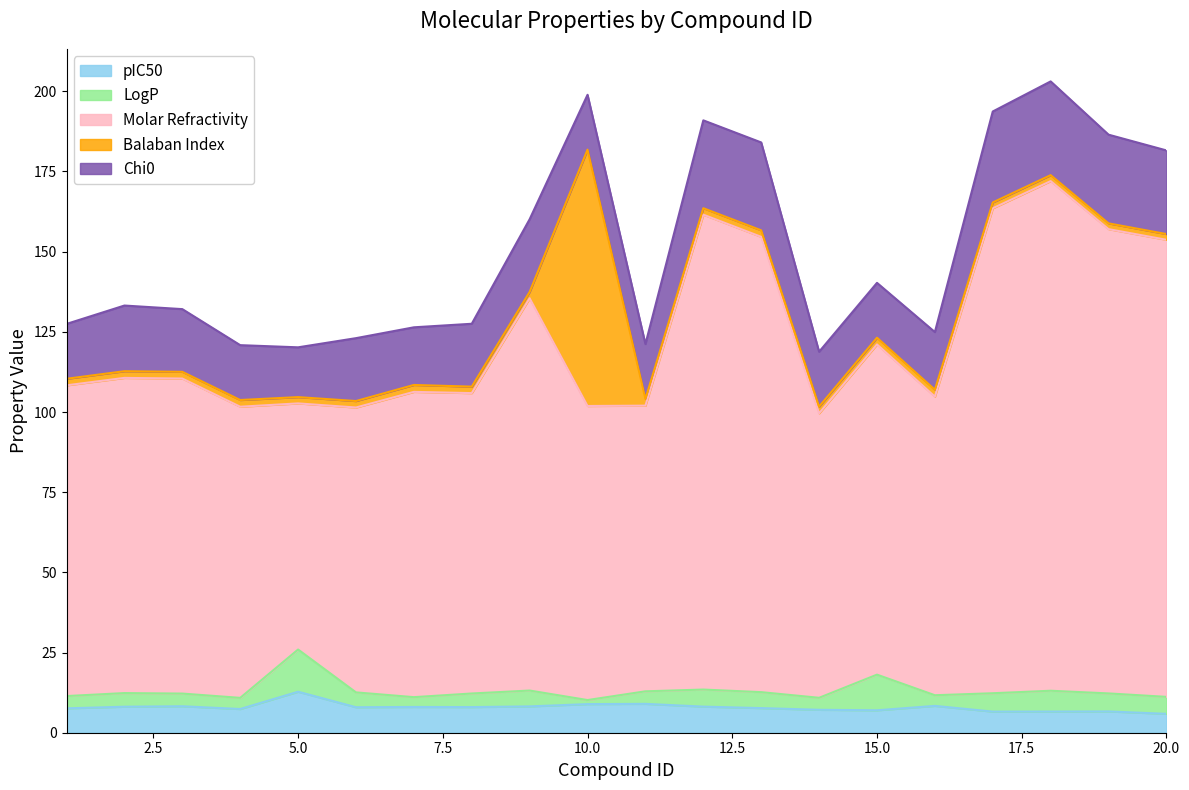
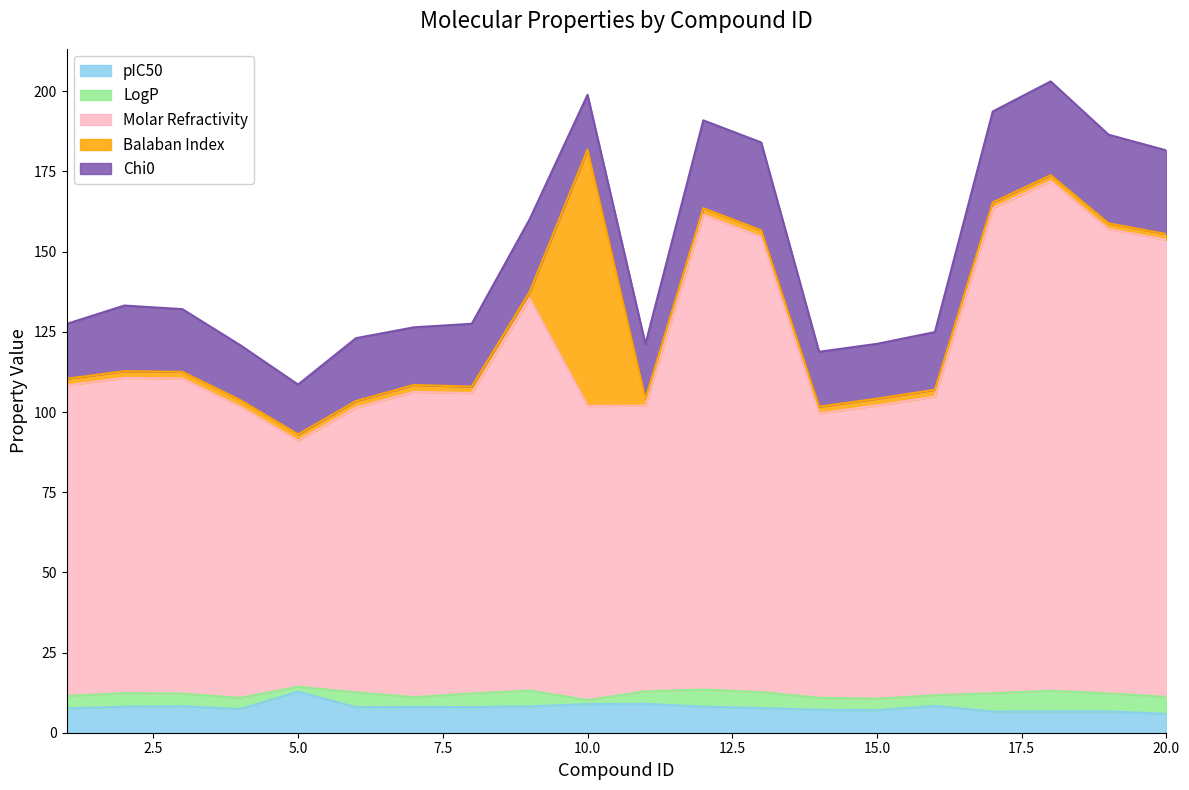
  {
    "pIC50": {
      "5.0": 13,
      "10.0": 9,
      "15.0": 7,
      "20.0": 6
    },
    "LogP": {
-     "5.0": 13,
+     "5.0": 2,
      "10.0": 1,
-     "15.0": 11,
+     "15.0": 4,
      "20.0": 5
    },
    "Molar Refractivity": {
      "5.0": 77,
      "10.0": 92,
-     "15.0": 103,
+     "15.0": 91,
      "20.0": 143
    },
    "Balaban Index": {
      "5.0": 2,
      "10.0": 80,
      "15.0": 2,
      "20.0": 2
    },
    "Chi0": {
      "5.0": 16,
      "10.0": 17,
      "15.0": 17,
      "20.0": 26
    }
  }
